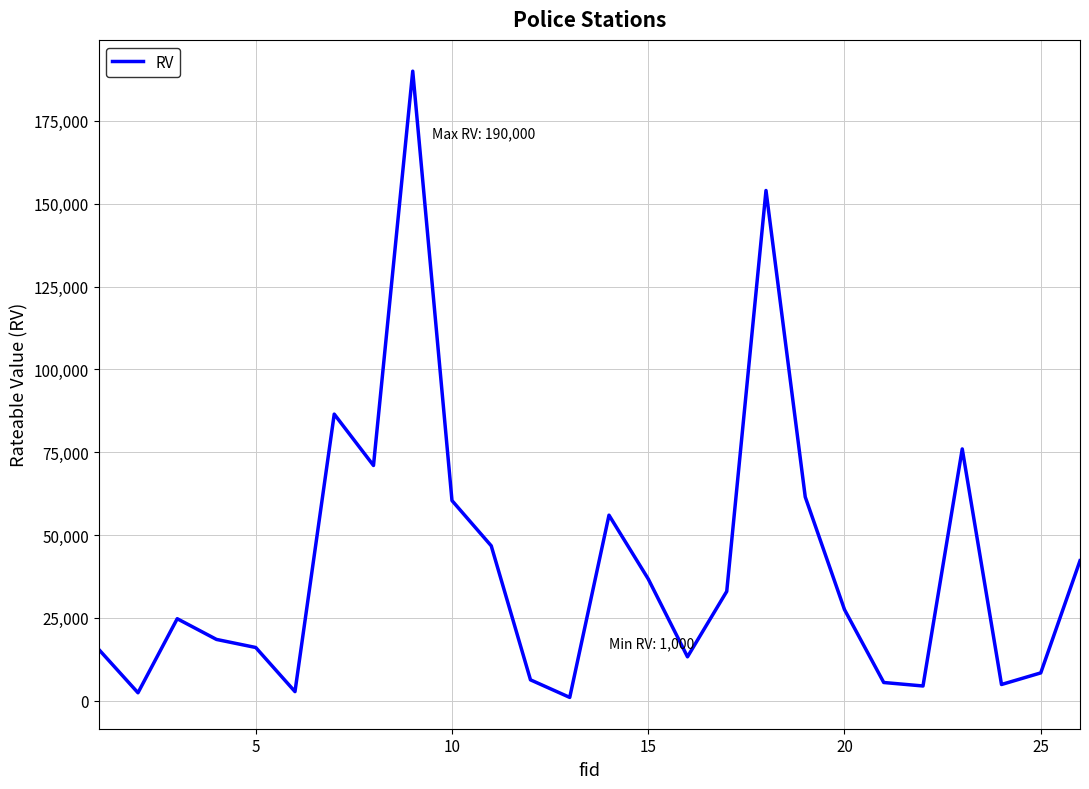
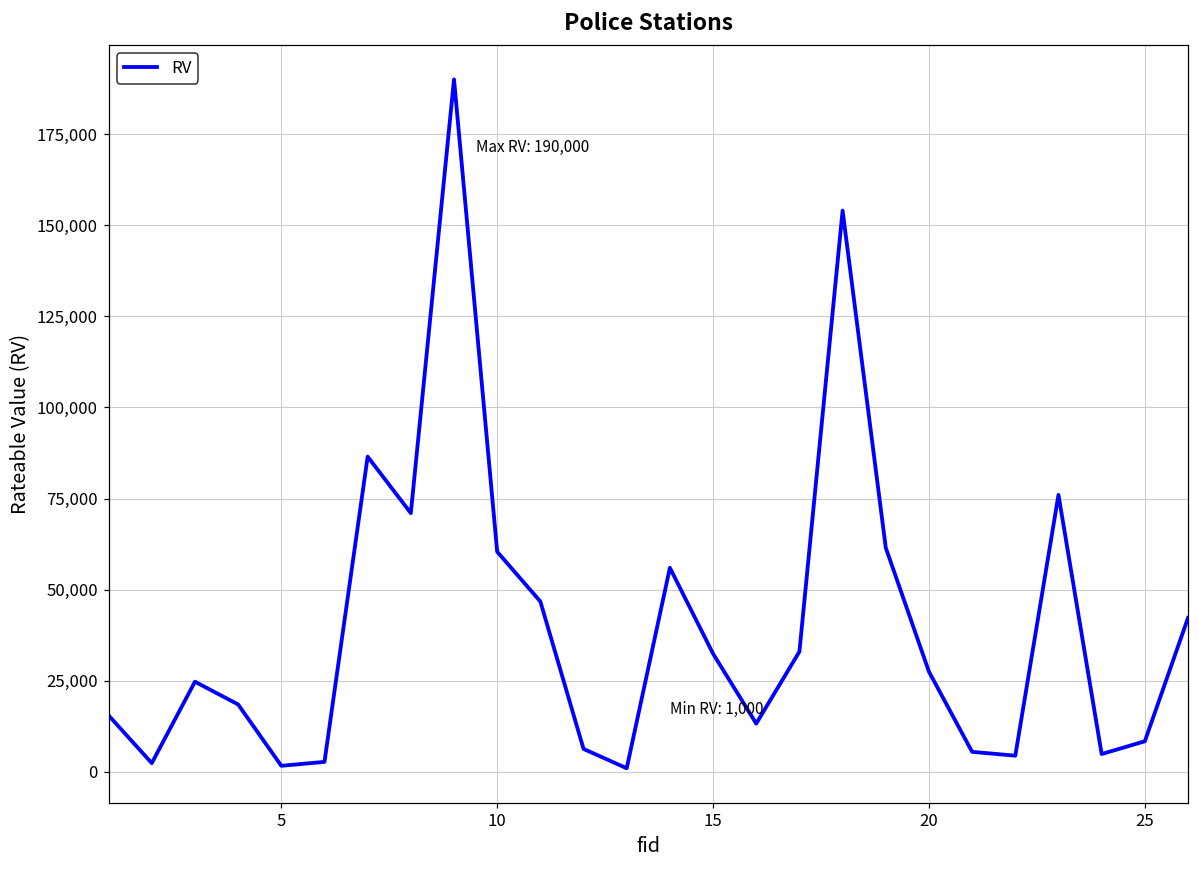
  {
-   "5": "16,000",
+   "5": "2,000",
    "10": "60,000",
-   "15": "37,000",
+   "15": "32,000",
    "20": "28,000",
    "25": "8,000"
  }
